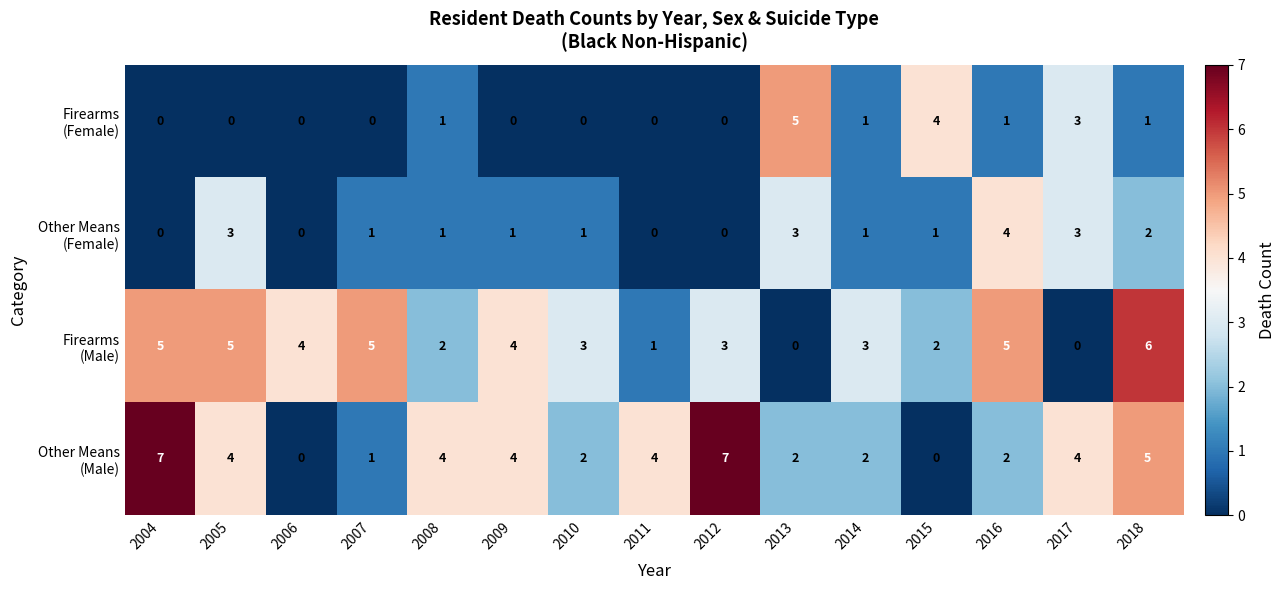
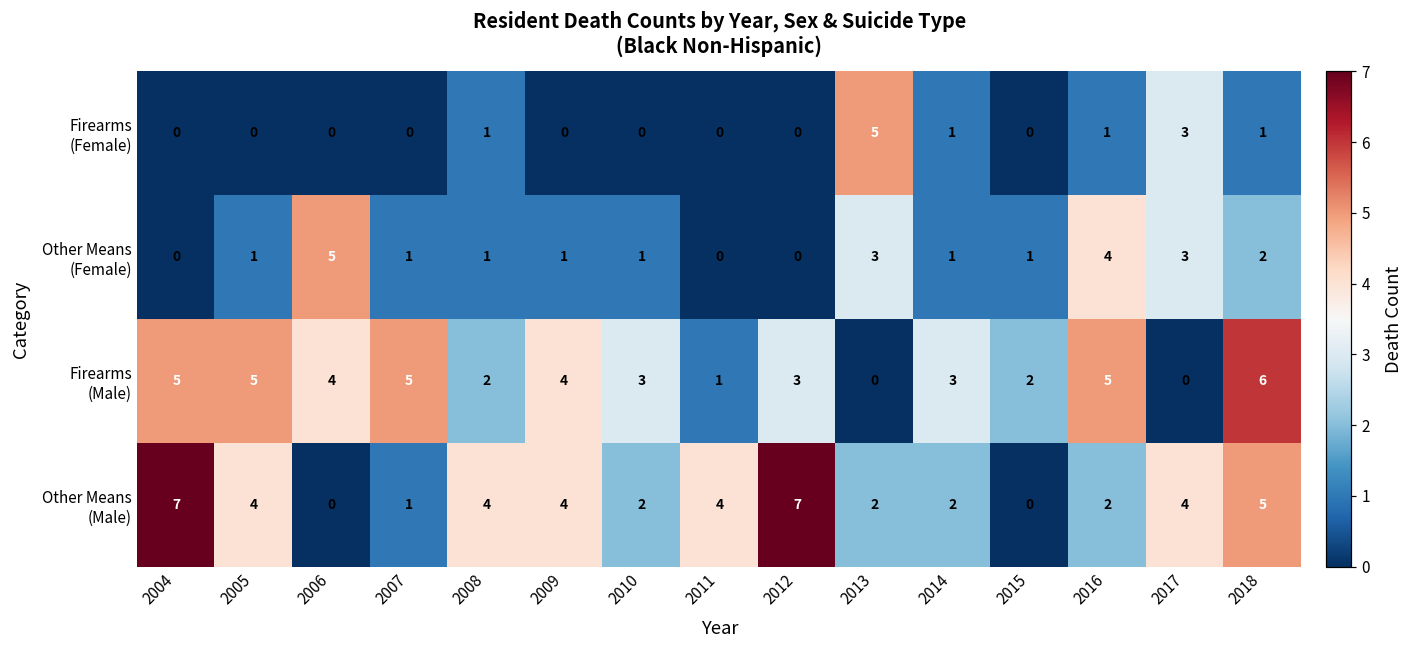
  {
    "Firearms (Female)": {
      "2004": 0,
      "2005": 0,
      "2006": 0,
      "2007": 0,
      "2008": 1,
      "2009": 0,
      "2010": 0,
      "2011": 0,
      "2012": 0,
      "2013": 5,
      "2014": 1,
-     "2015": 4,
+     "2015": 0,
      "2016": 1,
      "2017": 3,
      "2018": 1
    },
    "Other Means (Female)": {
      "2004": 0,
-     "2005": 3,
-     "2006": 0,
+     "2005": 1,
+     "2006": 5,
      "2007": 1,
      "2008": 1,
      "2009": 1,
      "2010": 1,
      "2011": 0,
      "2012": 0,
      "2013": 3,
      "2014": 1,
      "2015": 1,
      "2016": 4,
      "2017": 3,
      "2018": 2
    },
    "Firearms (Male)": {
      "2004": 5,
      "2005": 5,
      "2006": 4,
      "2007": 5,
      "2008": 2,
      "2009": 4,
      "2010": 3,
      "2011": 1,
      "2012": 3,
      "2013": 0,
      "2014": 3,
      "2015": 2,
      "2016": 5,
      "2017": 0,
      "2018": 6
    },
    "Other Means (Male)": {
      "2004": 7,
      "2005": 4,
      "2006": 0,
      "2007": 1,
      "2008": 4,
      "2009": 4,
      "2010": 2,
      "2011": 4,
      "2012": 7,
      "2013": 2,
      "2014": 2,
      "2015": 0,
      "2016": 2,
      "2017": 4,
      "2018": 5
    }
  }
